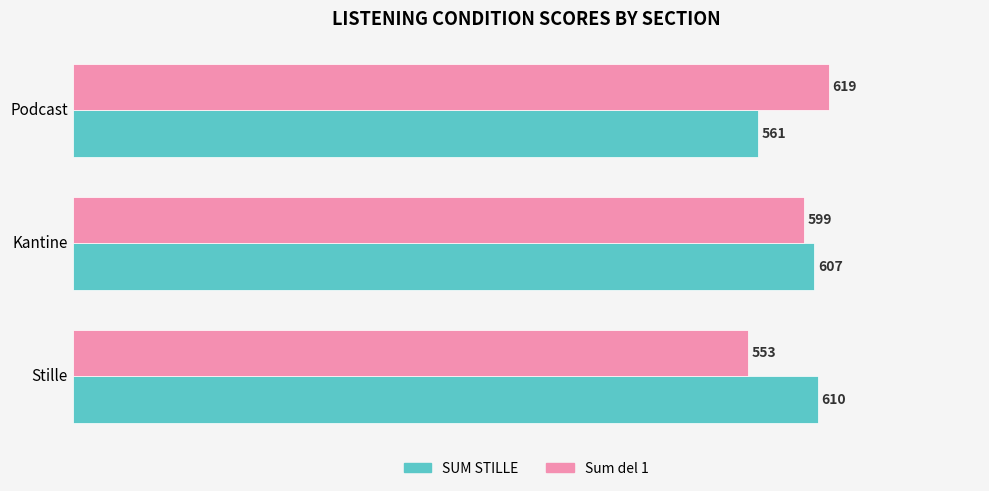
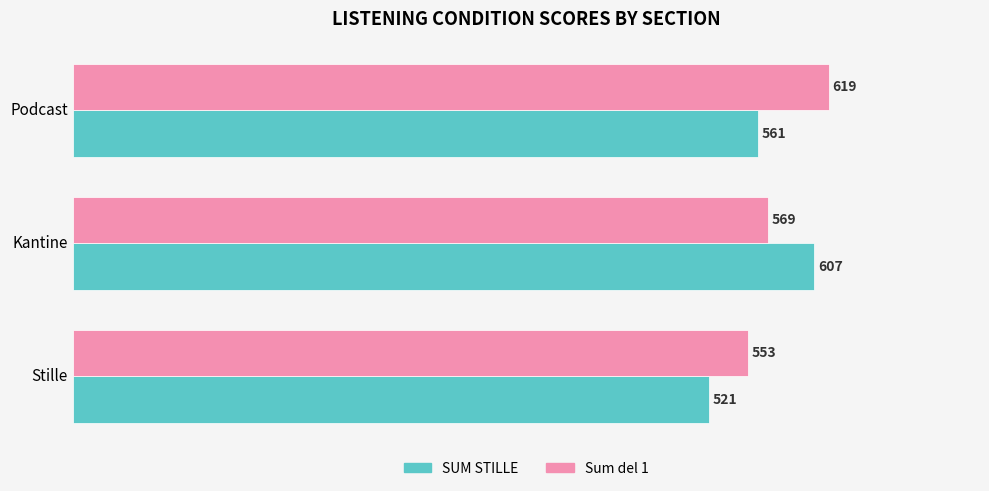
  {
    "SUM STILLE": {
      "Podcast": 561,
      "Kantine": 607,
-     "Stille": 610
+     "Stille": 521
    },
    "Sum del 1": {
      "Podcast": 619,
-     "Kantine": 599,
+     "Kantine": 569,
      "Stille": 553
    }
  }
